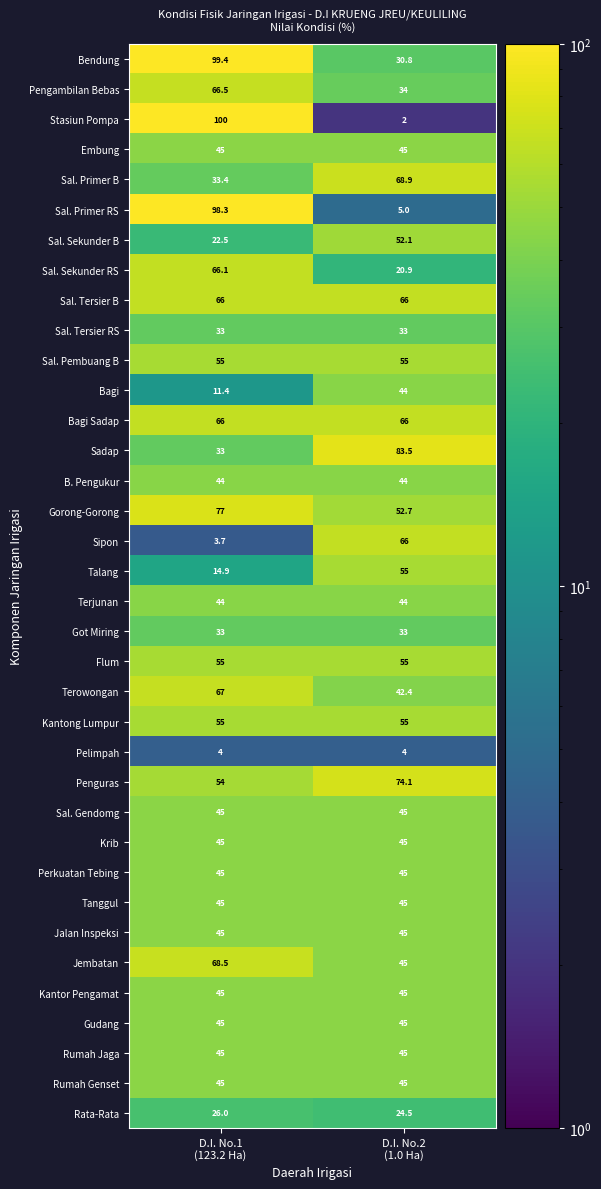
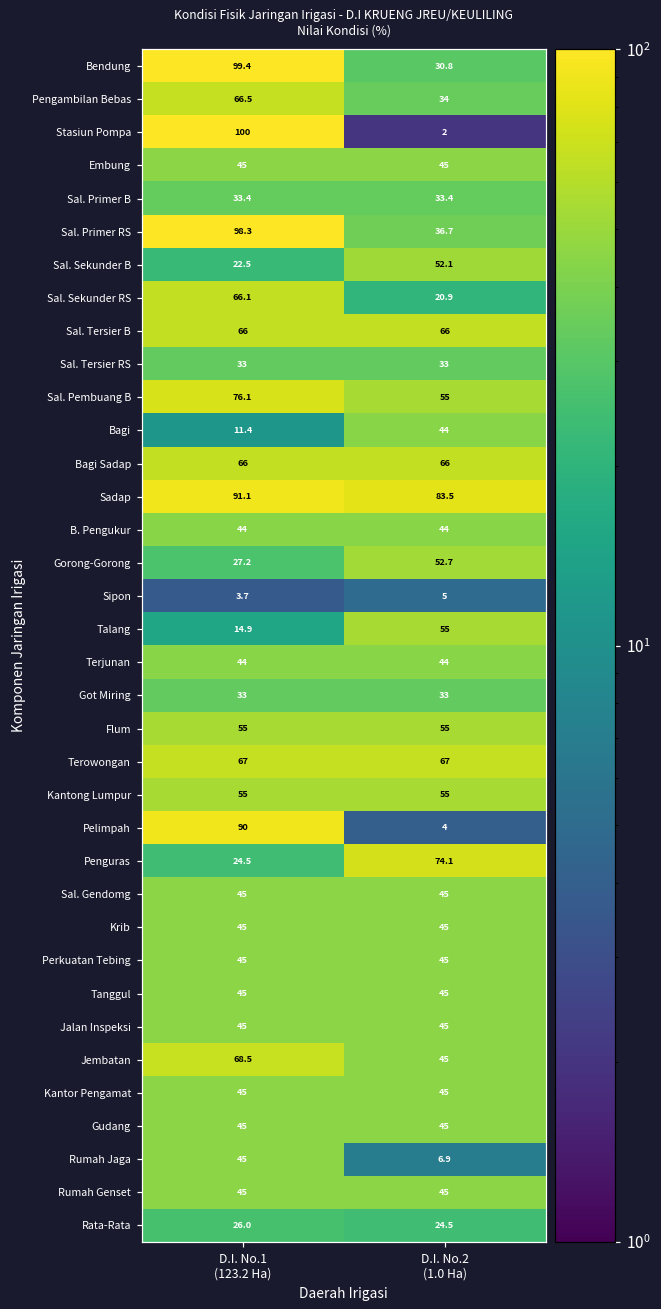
  {
    "Bendung": {
      "D.I. No.1 (123.2 Ha)": 99.4,
      "D.I. No.2 (1.0 Ha)": 30.8
    },
    "Pengambilan Bebas": {
      "D.I. No.1 (123.2 Ha)": 66.5,
      "D.I. No.2 (1.0 Ha)": 34
    },
    "Stasiun Pompa": {
      "D.I. No.1 (123.2 Ha)": 100,
      "D.I. No.2 (1.0 Ha)": 2
    },
    "Embung": {
      "D.I. No.1 (123.2 Ha)": 45,
      "D.I. No.2 (1.0 Ha)": 45
    },
    "Sal. Primer B": {
      "D.I. No.1 (123.2 Ha)": 33.4,
-     "D.I. No.2 (1.0 Ha)": 68.9
+     "D.I. No.2 (1.0 Ha)": 33.4
    },
    "Sal. Primer RS": {
      "D.I. No.1 (123.2 Ha)": 98.3,
-     "D.I. No.2 (1.0 Ha)": 5.0
+     "D.I. No.2 (1.0 Ha)": 36.7
    },
    "Sal. Sekunder B": {
      "D.I. No.1 (123.2 Ha)": 22.5,
      "D.I. No.2 (1.0 Ha)": 52.1
    },
    "Sal. Sekunder RS": {
      "D.I. No.1 (123.2 Ha)": 66.1,
      "D.I. No.2 (1.0 Ha)": 20.9
    },
    "Sal. Tersier B": {
      "D.I. No.1 (123.2 Ha)": 66,
      "D.I. No.2 (1.0 Ha)": 66
    },
    "Sal. Tersier RS": {
      "D.I. No.1 (123.2 Ha)": 33,
      "D.I. No.2 (1.0 Ha)": 33
    },
    "Sal. Pembuang B": {
-     "D.I. No.1 (123.2 Ha)": 55,
+     "D.I. No.1 (123.2 Ha)": 76.1,
      "D.I. No.2 (1.0 Ha)": 55
    },
    "Bagi": {
      "D.I. No.1 (123.2 Ha)": 11.4,
      "D.I. No.2 (1.0 Ha)": 44
    },
    "Bagi Sadap": {
      "D.I. No.1 (123.2 Ha)": 66,
      "D.I. No.2 (1.0 Ha)": 66
    },
    "Sadap": {
-     "D.I. No.1 (123.2 Ha)": 33,
+     "D.I. No.1 (123.2 Ha)": 91.1,
      "D.I. No.2 (1.0 Ha)": 83.5
    },
    "B. Pengukur": {
      "D.I. No.1 (123.2 Ha)": 44,
      "D.I. No.2 (1.0 Ha)": 44
    },
    "Gorong-Gorong": {
-     "D.I. No.1 (123.2 Ha)": 77,
+     "D.I. No.1 (123.2 Ha)": 27.2,
      "D.I. No.2 (1.0 Ha)": 52.7
    },
    "Sipon": {
      "D.I. No.1 (123.2 Ha)": 3.7,
-     "D.I. No.2 (1.0 Ha)": 66
+     "D.I. No.2 (1.0 Ha)": 5
    },
    "Talang": {
      "D.I. No.1 (123.2 Ha)": 14.9,
      "D.I. No.2 (1.0 Ha)": 55
    },
    "Terjunan": {
      "D.I. No.1 (123.2 Ha)": 44,
      "D.I. No.2 (1.0 Ha)": 44
    },
    "Got Miring": {
      "D.I. No.1 (123.2 Ha)": 33,
      "D.I. No.2 (1.0 Ha)": 33
    },
    "Flum": {
      "D.I. No.1 (123.2 Ha)": 55,
      "D.I. No.2 (1.0 Ha)": 55
    },
    "Terowongan": {
      "D.I. No.1 (123.2 Ha)": 67,
-     "D.I. No.2 (1.0 Ha)": 42.4
+     "D.I. No.2 (1.0 Ha)": 67
    },
    "Kantong Lumpur": {
      "D.I. No.1 (123.2 Ha)": 55,
      "D.I. No.2 (1.0 Ha)": 55
    },
    "Pelimpah": {
-     "D.I. No.1 (123.2 Ha)": 4,
+     "D.I. No.1 (123.2 Ha)": 90,
      "D.I. No.2 (1.0 Ha)": 4
    },
    "Penguras": {
-     "D.I. No.1 (123.2 Ha)": 54,
+     "D.I. No.1 (123.2 Ha)": 24.5,
      "D.I. No.2 (1.0 Ha)": 74.1
    },
    "Sal. Gendomg": {
      "D.I. No.1 (123.2 Ha)": 45,
      "D.I. No.2 (1.0 Ha)": 45
    },
    "Krib": {
      "D.I. No.1 (123.2 Ha)": 45,
      "D.I. No.2 (1.0 Ha)": 45
    },
    "Perkuatan Tebing": {
      "D.I. No.1 (123.2 Ha)": 45,
      "D.I. No.2 (1.0 Ha)": 45
    },
    "Tanggul": {
      "D.I. No.1 (123.2 Ha)": 45,
      "D.I. No.2 (1.0 Ha)": 45
    },
    "Jalan Inspeksi": {
      "D.I. No.1 (123.2 Ha)": 45,
      "D.I. No.2 (1.0 Ha)": 45
    },
    "Jembatan": {
      "D.I. No.1 (123.2 Ha)": 68.5,
      "D.I. No.2 (1.0 Ha)": 45
    },
    "Kantor Pengamat": {
      "D.I. No.1 (123.2 Ha)": 45,
      "D.I. No.2 (1.0 Ha)": 45
    },
    "Gudang": {
      "D.I. No.1 (123.2 Ha)": 45,
      "D.I. No.2 (1.0 Ha)": 45
    },
    "Rumah Jaga": {
      "D.I. No.1 (123.2 Ha)": 45,
-     "D.I. No.2 (1.0 Ha)": 45
+     "D.I. No.2 (1.0 Ha)": 6.9
    },
    "Rumah Genset": {
      "D.I. No.1 (123.2 Ha)": 45,
      "D.I. No.2 (1.0 Ha)": 45
    },
    "Rata-Rata": {
      "D.I. No.1 (123.2 Ha)": 26.0,
      "D.I. No.2 (1.0 Ha)": 24.5
    }
  }
